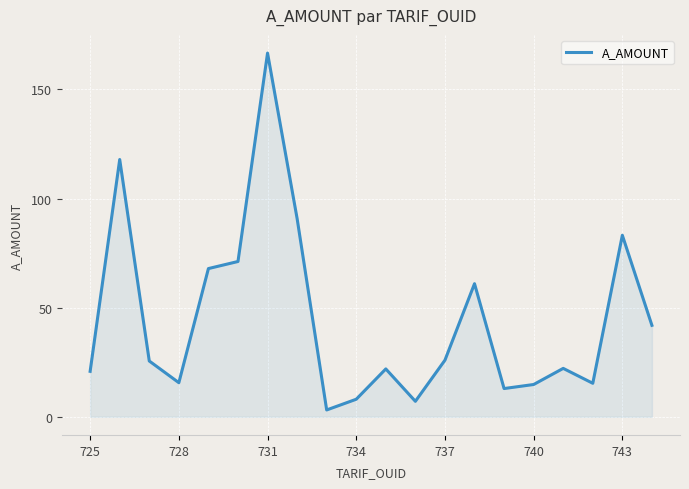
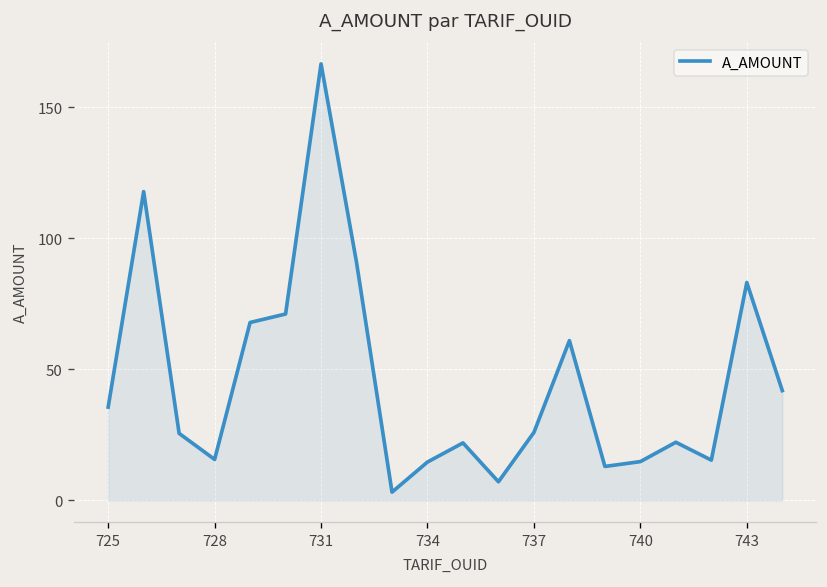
  {
-   "725": 21,
+   "725": 36,
    "728": 16,
    "731": 167,
-   "734": 8,
+   "734": 15,
    "737": 26,
    "740": 15,
    "743": 83
  }
